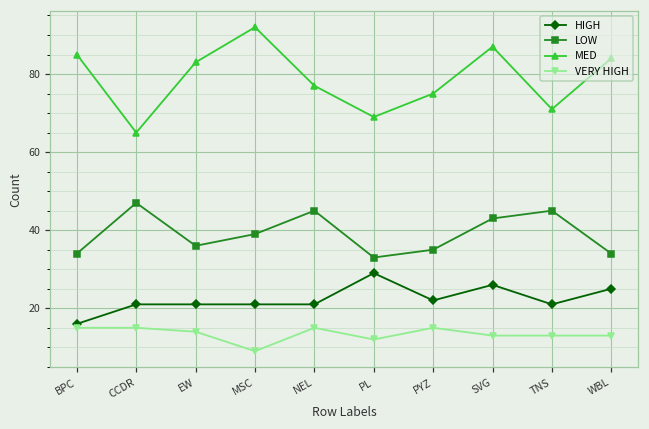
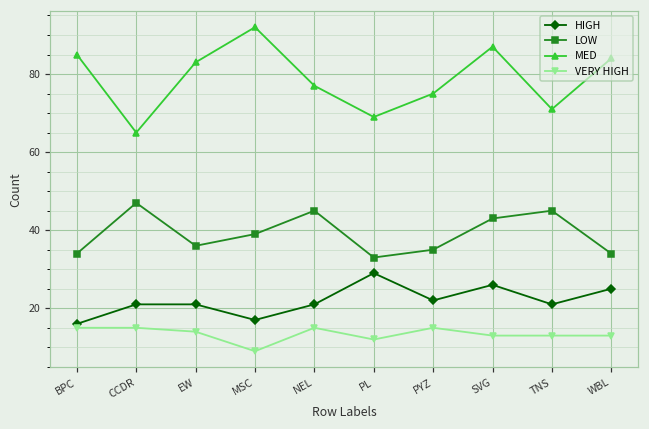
  {
    "HIGH": {
      "BPC": 16,
      "CCDR": 21,
      "EW": 21,
-     "MSC": 21,
+     "MSC": 17,
      "NEL": 21,
      "PL": 29,
      "PYZ": 22,
      "SVG": 26,
      "TNS": 21,
      "WBL": 25
    },
    "LOW": {
      "BPC": 34,
      "CCDR": 47,
      "EW": 36,
      "MSC": 39,
      "NEL": 45,
      "PL": 33,
      "PYZ": 35,
      "SVG": 43,
      "TNS": 45,
      "WBL": 34
    },
    "MED": {
      "BPC": 85,
      "CCDR": 65,
      "EW": 83,
      "MSC": 92,
      "NEL": 77,
      "PL": 69,
      "PYZ": 75,
      "SVG": 87,
      "TNS": 71
    },
    "VERY HIGH": {
      "BPC": 15,
      "CCDR": 15,
      "EW": 14,
      "MSC": 9,
      "NEL": 15,
      "PL": 12,
      "PYZ": 15,
      "SVG": 13,
      "TNS": 13,
      "WBL": 13
    }
  }
